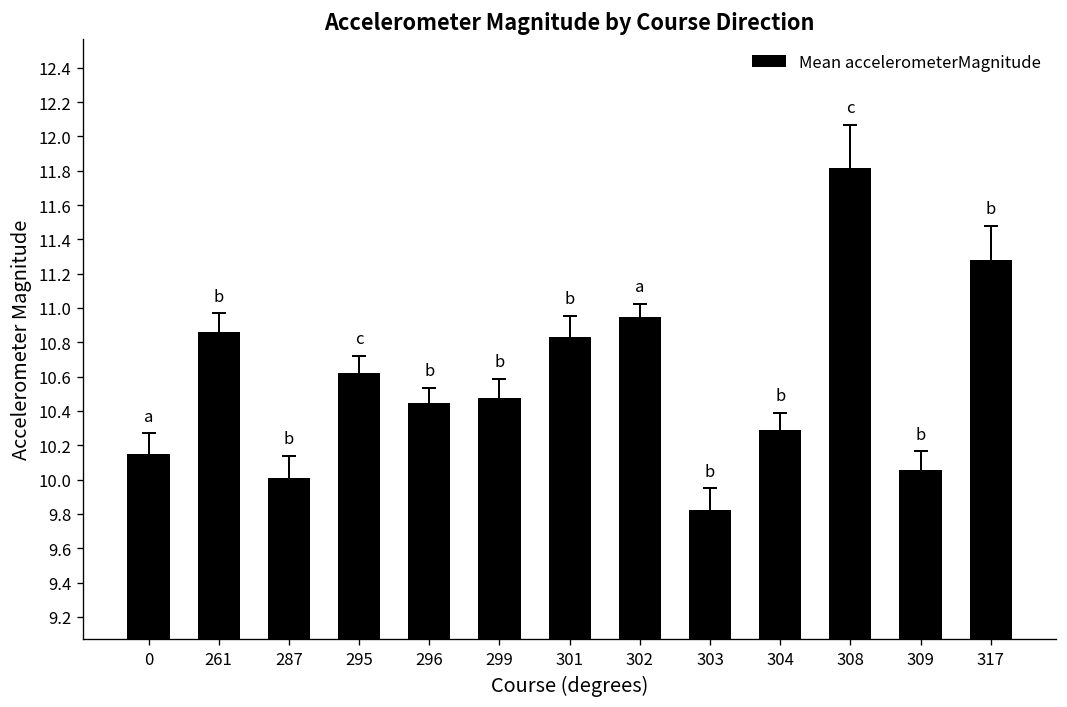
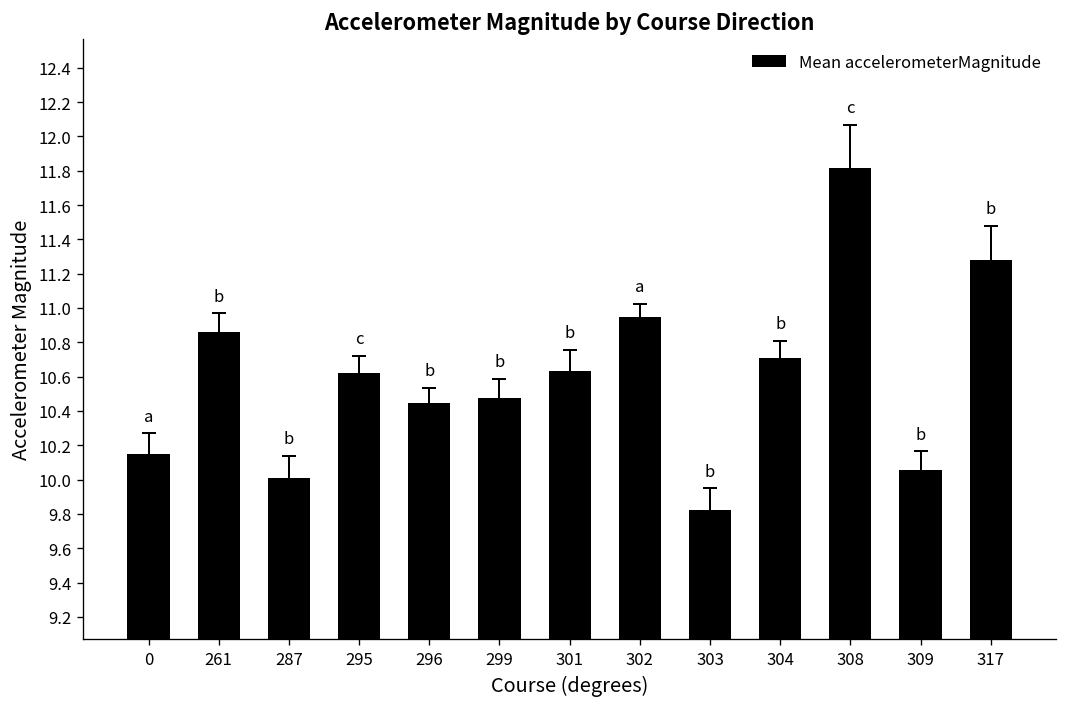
  {
    "Mean accelerometerMagnitude": {
      "0": 10.15,
      "261": 10.86,
      "287": 10.01,
      "295": 10.62,
      "296": 10.45,
      "299": 10.48,
-     "301": 10.83,
+     "301": 10.64,
      "302": 10.94,
      "303": 9.82,
-     "304": 10.29,
+     "304": 10.71,
      "308": 11.82,
      "309": 10.06,
      "317": 11.28
    }
  }
